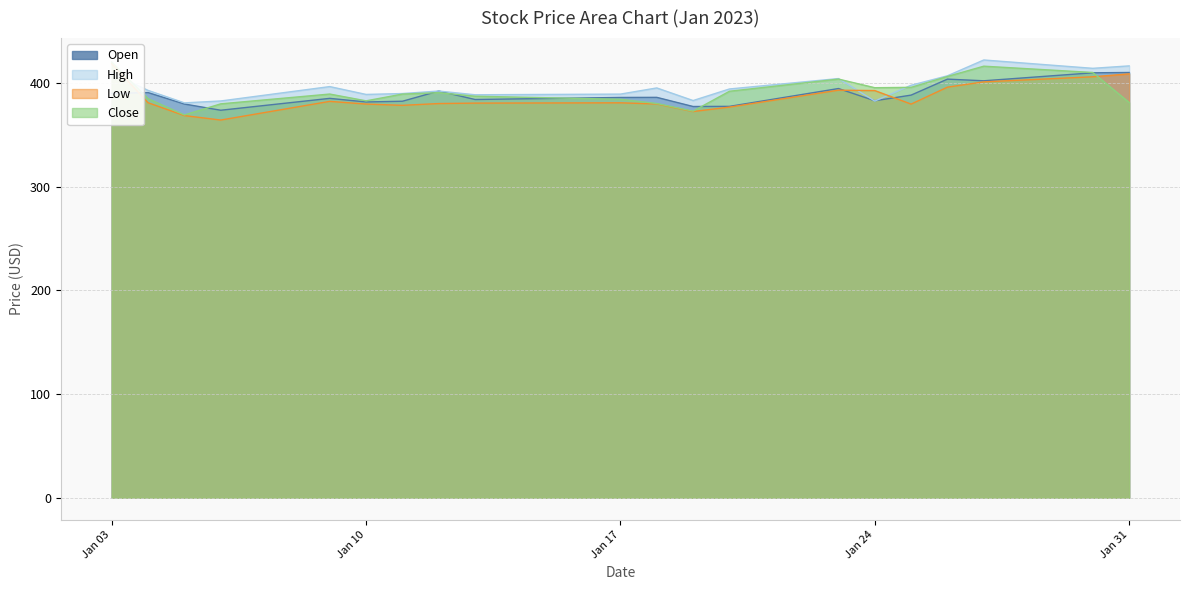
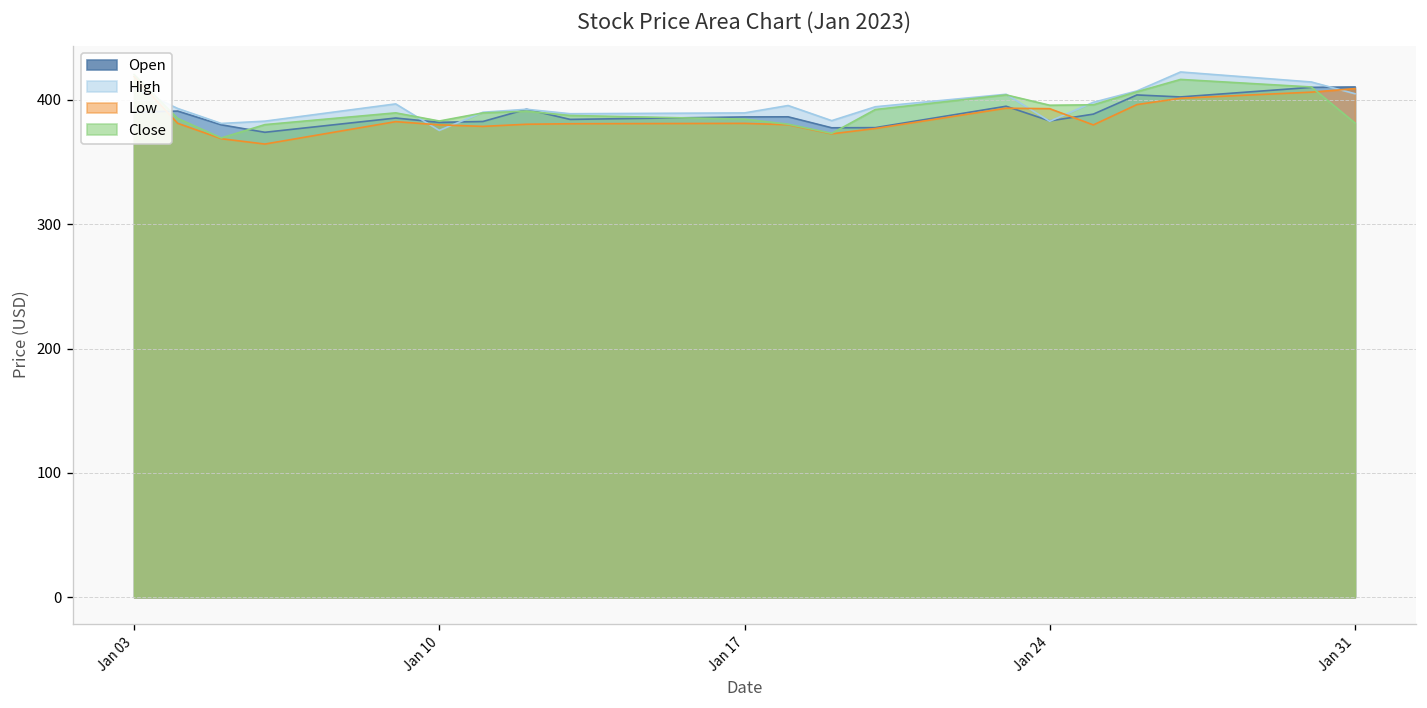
  {
    "High": {
-     "Jan 10": 389,
+     "Jan 10": 375,
      "Jan 17": 390,
-     "Jan 31": 417
+     "Jan 31": 405
    },
    "Low": {
      "Jan 17": 381,
      "Jan 24": 393
    },
    "Close": {
      "Jan 24": 396,
      "Jan 31": 381
    }
  }
